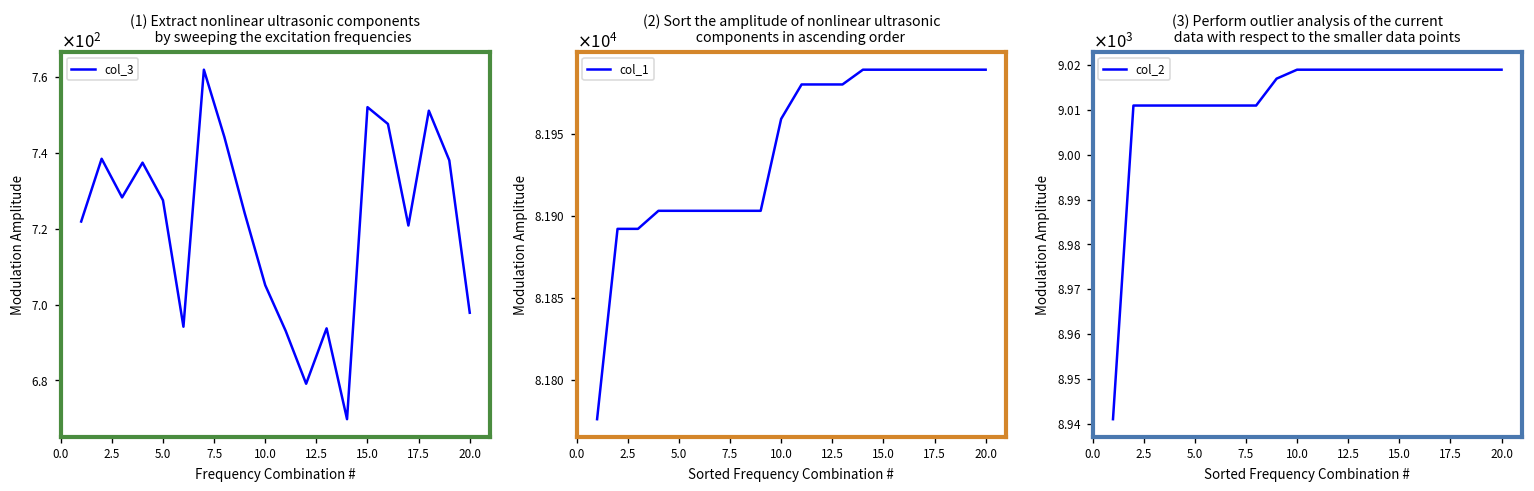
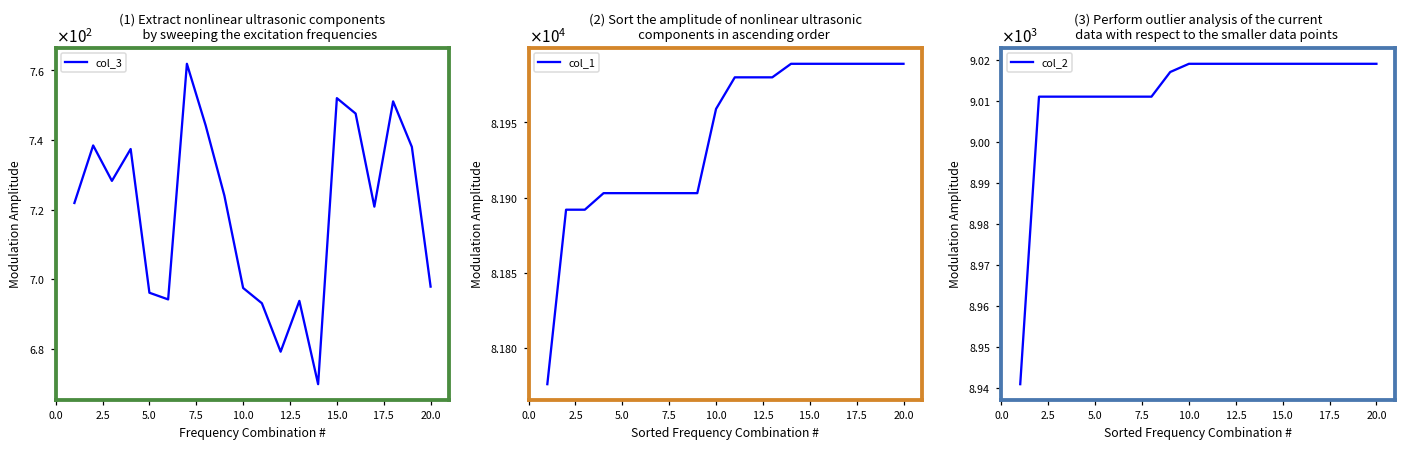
  {
    "(1) Extract nonlinear ultrasonic components by sweeping the excitation frequencies": {
-     "5.0": 727,
-     "10.0": 705,
+     "5.0": 696,
+     "10.0": 697,
      "15.0": 752,
      "20.0": 698
    },
    "(2) Sort the amplitude of nonlinear ultrasonic components in ascending order": {
      "5.0": 81903,
      "10.0": 81959,
      "15.0": 81989,
      "20.0": 81989
    },
    "(3) Perform outlier analysis of the current data with respect to the smaller data points": {
      "5.0": 9011,
      "10.0": 9019,
      "15.0": 9019,
      "20.0": 9019
    }
  }
